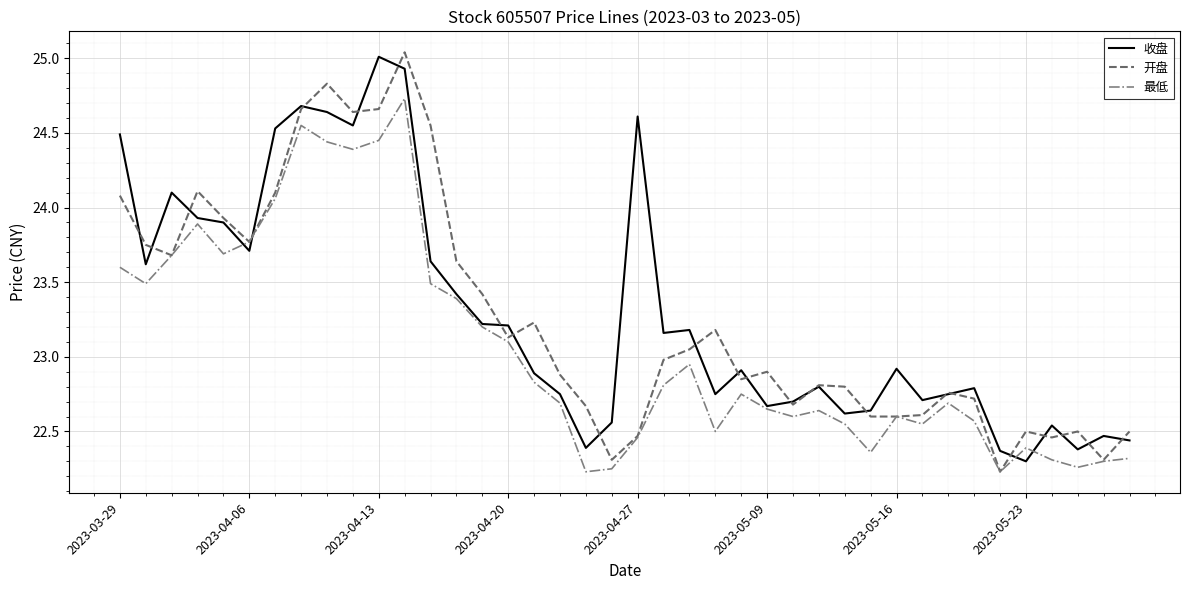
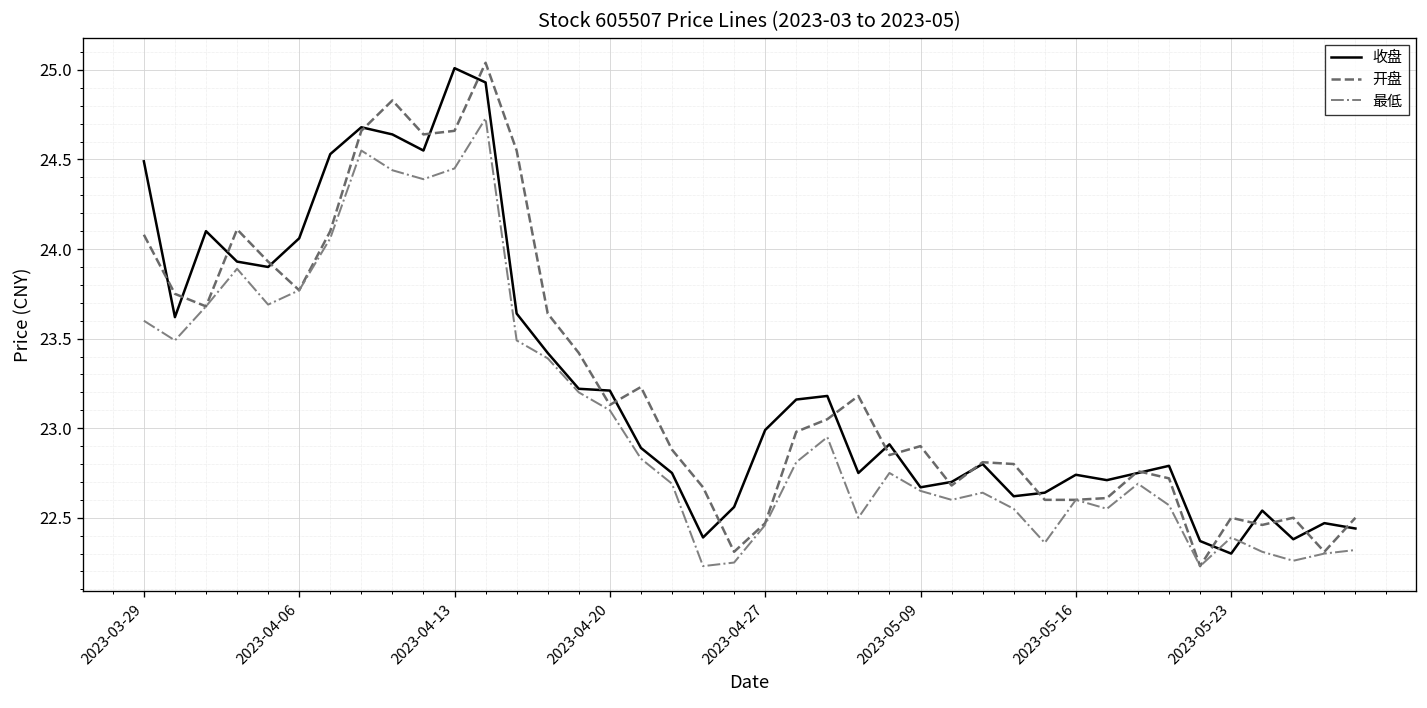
  {
    "收盘": {
      "2023-03-29": 24.49,
-     "2023-04-06": 23.71,
+     "2023-04-06": 24.06,
      "2023-04-13": 25.01,
      "2023-04-20": 23.21,
-     "2023-04-27": 24.61,
+     "2023-04-27": 22.99,
      "2023-05-09": 22.67,
-     "2023-05-16": 22.92,
+     "2023-05-16": 22.74,
      "2023-05-23": 22.30
    }
  }
